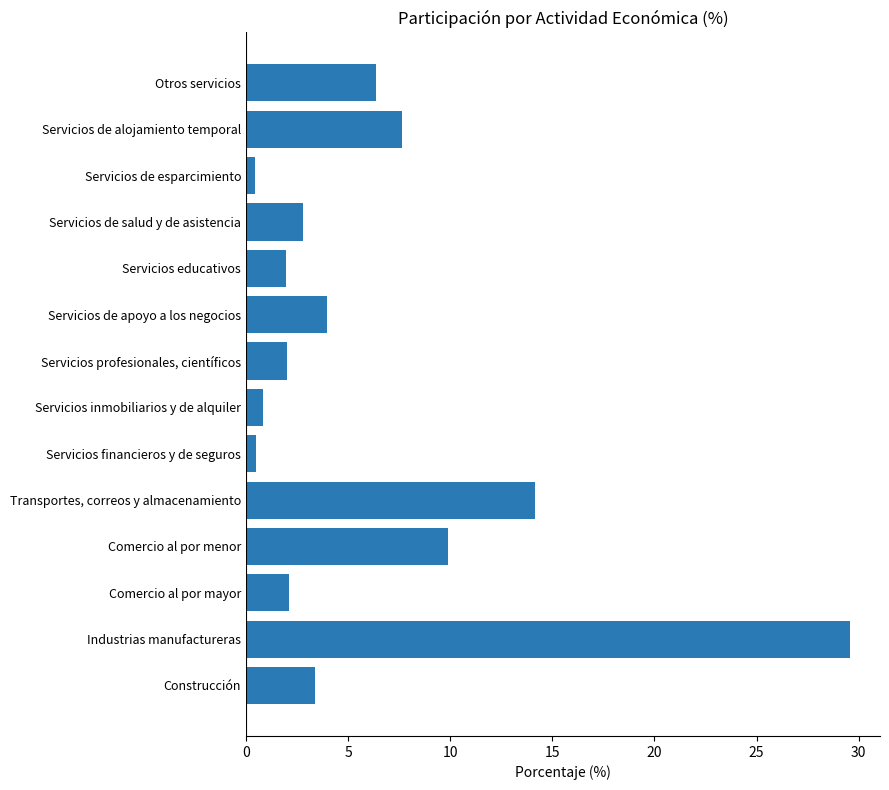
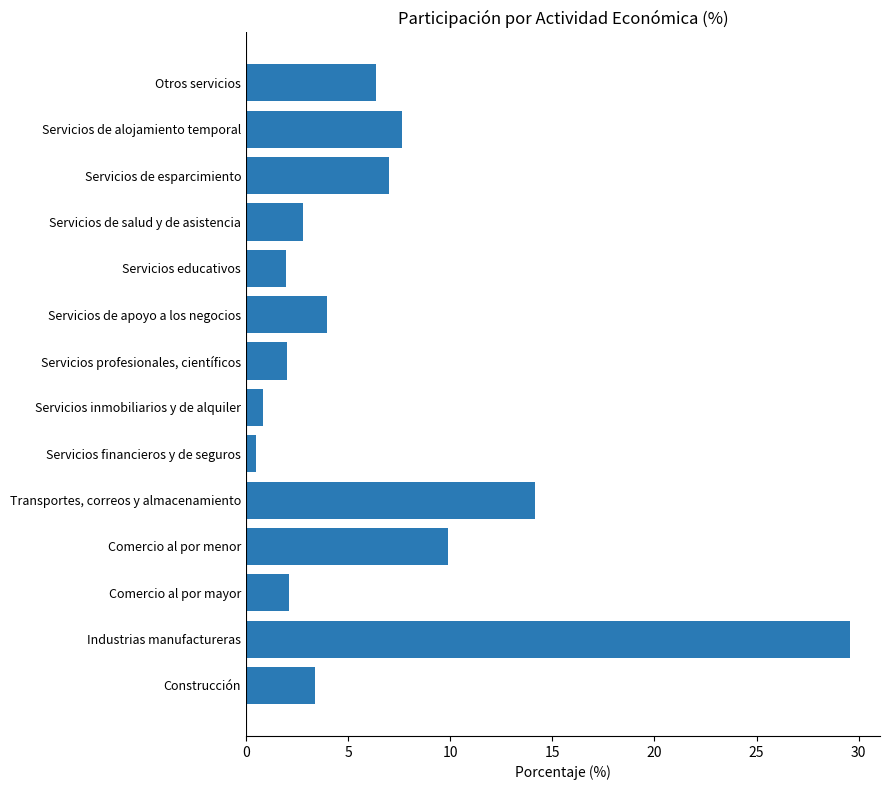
  {
    "Otros servicios": 6.4,
    "Servicios de alojamiento temporal": 7.6,
-   "Servicios de esparcimiento": 0.4,
+   "Servicios de esparcimiento": 7.0,
    "Servicios de salud y de asistencia": 2.8,
    "Servicios educativos": 1.9,
    "Servicios de apoyo a los negocios": 4.0,
    "Servicios profesionales, científicos": 2.0,
    "Servicios inmobiliarios y de alquiler": 0.9,
    "Servicios financieros y de seguros": 0.5,
    "Transportes, correos y almacenamiento": 14.1,
    "Comercio al por menor": 9.9,
    "Comercio al por mayor": 2.1,
    "Industrias manufactureras": 29.6,
    "Construcción": 3.4
  }
